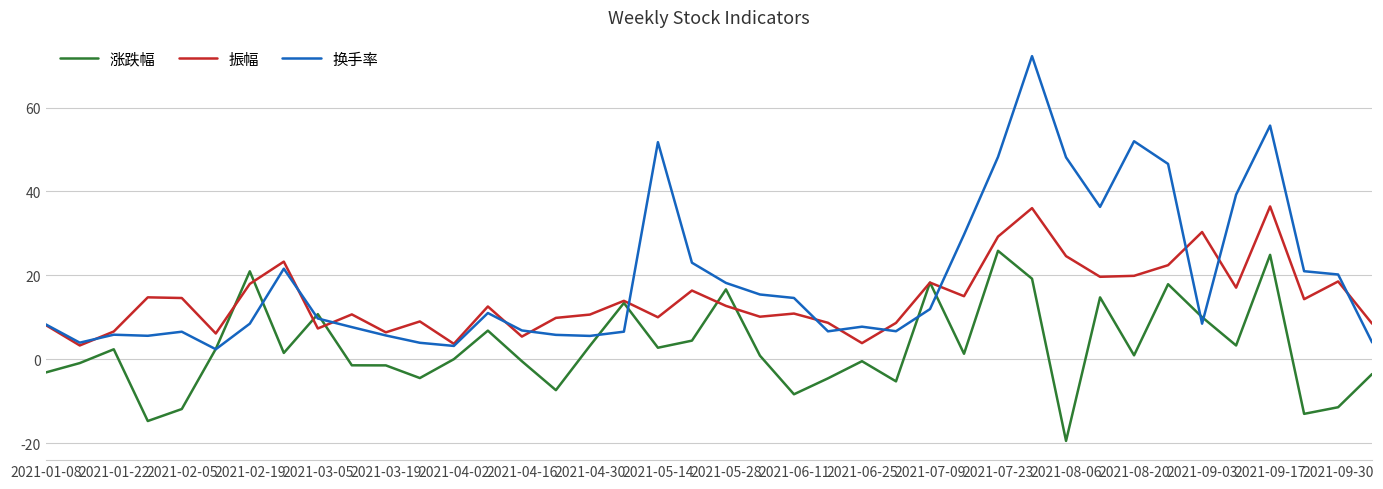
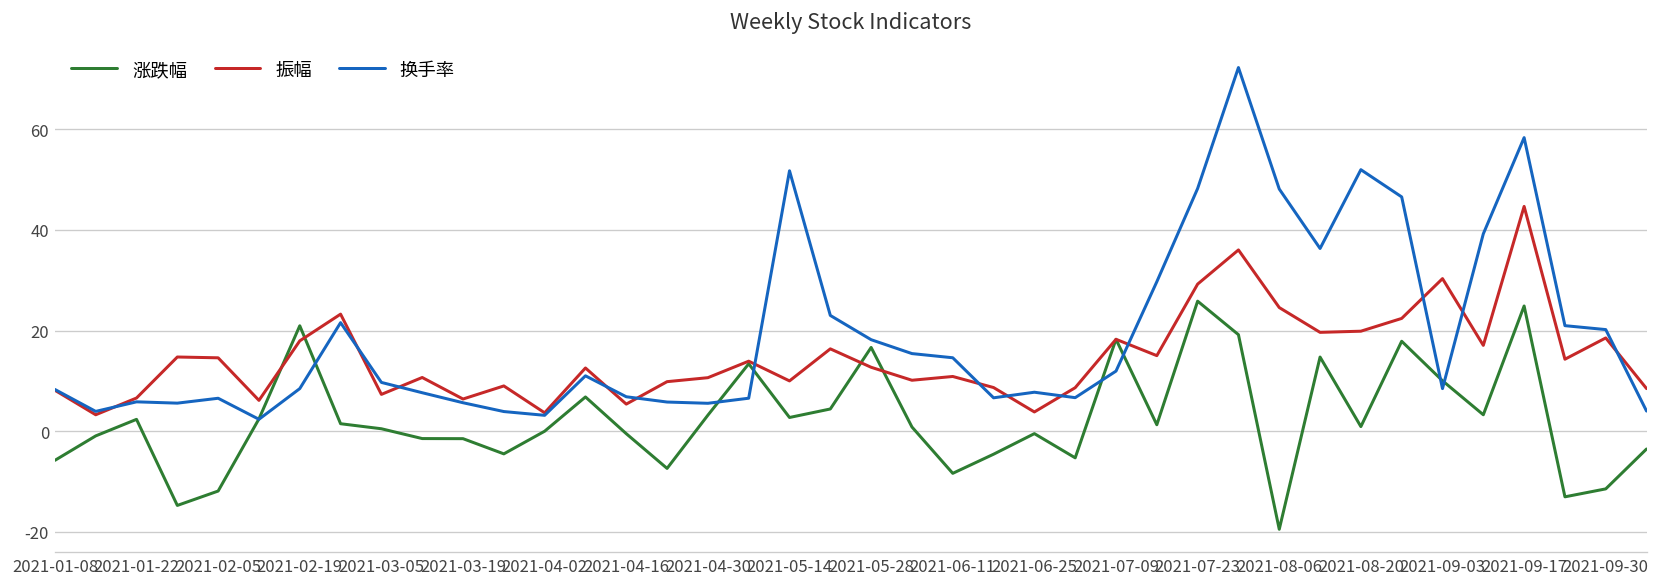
  {
    "涨跌幅": {
-     "2021-01-08": -3,
+     "2021-01-08": -6,
      "2021-01-22": 2,
      "2021-02-05": -12,
      "2021-02-19": 21,
-     "2021-03-05": 11,
+     "2021-03-05": 0,
      "2021-03-19": -1,
      "2021-04-02": 0,
      "2021-04-16": 0,
      "2021-04-30": 3,
      "2021-05-14": 3,
      "2021-05-28": 17,
      "2021-06-11": -8,
      "2021-06-25": 0,
      "2021-07-23": 26,
      "2021-08-06": -19,
      "2021-08-20": 1,
      "2021-09-03": 10,
      "2021-09-17": 25,
      "2021-09-30": -11
    },
    "振幅": {
      "2021-01-22": 7,
      "2021-02-05": 15,
      "2021-02-19": 18,
      "2021-03-05": 7,
      "2021-03-19": 6,
      "2021-04-16": 5,
      "2021-04-30": 11,
      "2021-05-14": 10,
      "2021-05-28": 13,
      "2021-06-11": 11,
      "2021-06-25": 4,
      "2021-07-23": 29,
      "2021-08-06": 25,
      "2021-08-20": 20,
      "2021-09-03": 30,
-     "2021-09-17": 36,
+     "2021-09-17": 45,
      "2021-09-30": 19
    },
    "换手率": {
      "2021-01-22": 6,
      "2021-02-05": 7,
      "2021-02-19": 8,
      "2021-03-05": 10,
      "2021-03-19": 6,
      "2021-04-16": 7,
      "2021-04-30": 6,
      "2021-05-14": 52,
      "2021-05-28": 18,
      "2021-06-11": 15,
      "2021-06-25": 8,
      "2021-07-09": 12,
      "2021-07-23": 48,
      "2021-08-06": 48,
      "2021-08-20": 52,
      "2021-09-03": 8,
-     "2021-09-17": 56,
+     "2021-09-17": 58,
      "2021-09-30": 20
    }
  }
